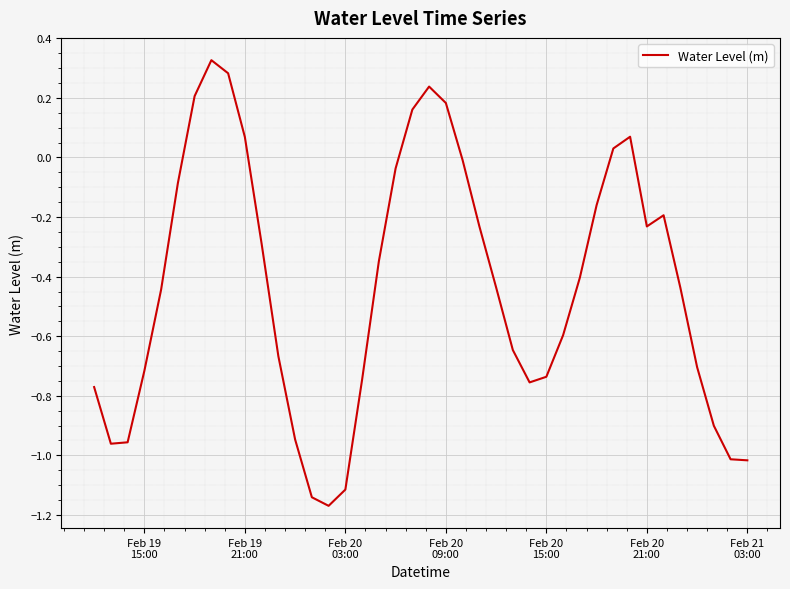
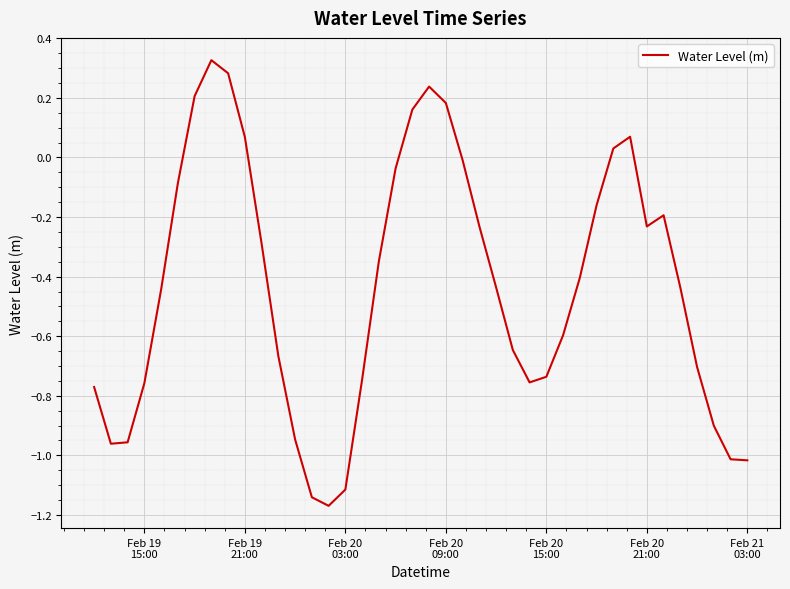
  {
-   "Feb 19 15:00": -0.72,
+   "Feb 19 15:00": -0.76,
    "Feb 19 21:00": 0.07,
    "Feb 20 03:00": -1.12,
    "Feb 20 09:00": 0.18,
    "Feb 20 15:00": -0.74,
    "Feb 20 21:00": -0.23,
    "Feb 21 03:00": -1.02
  }
